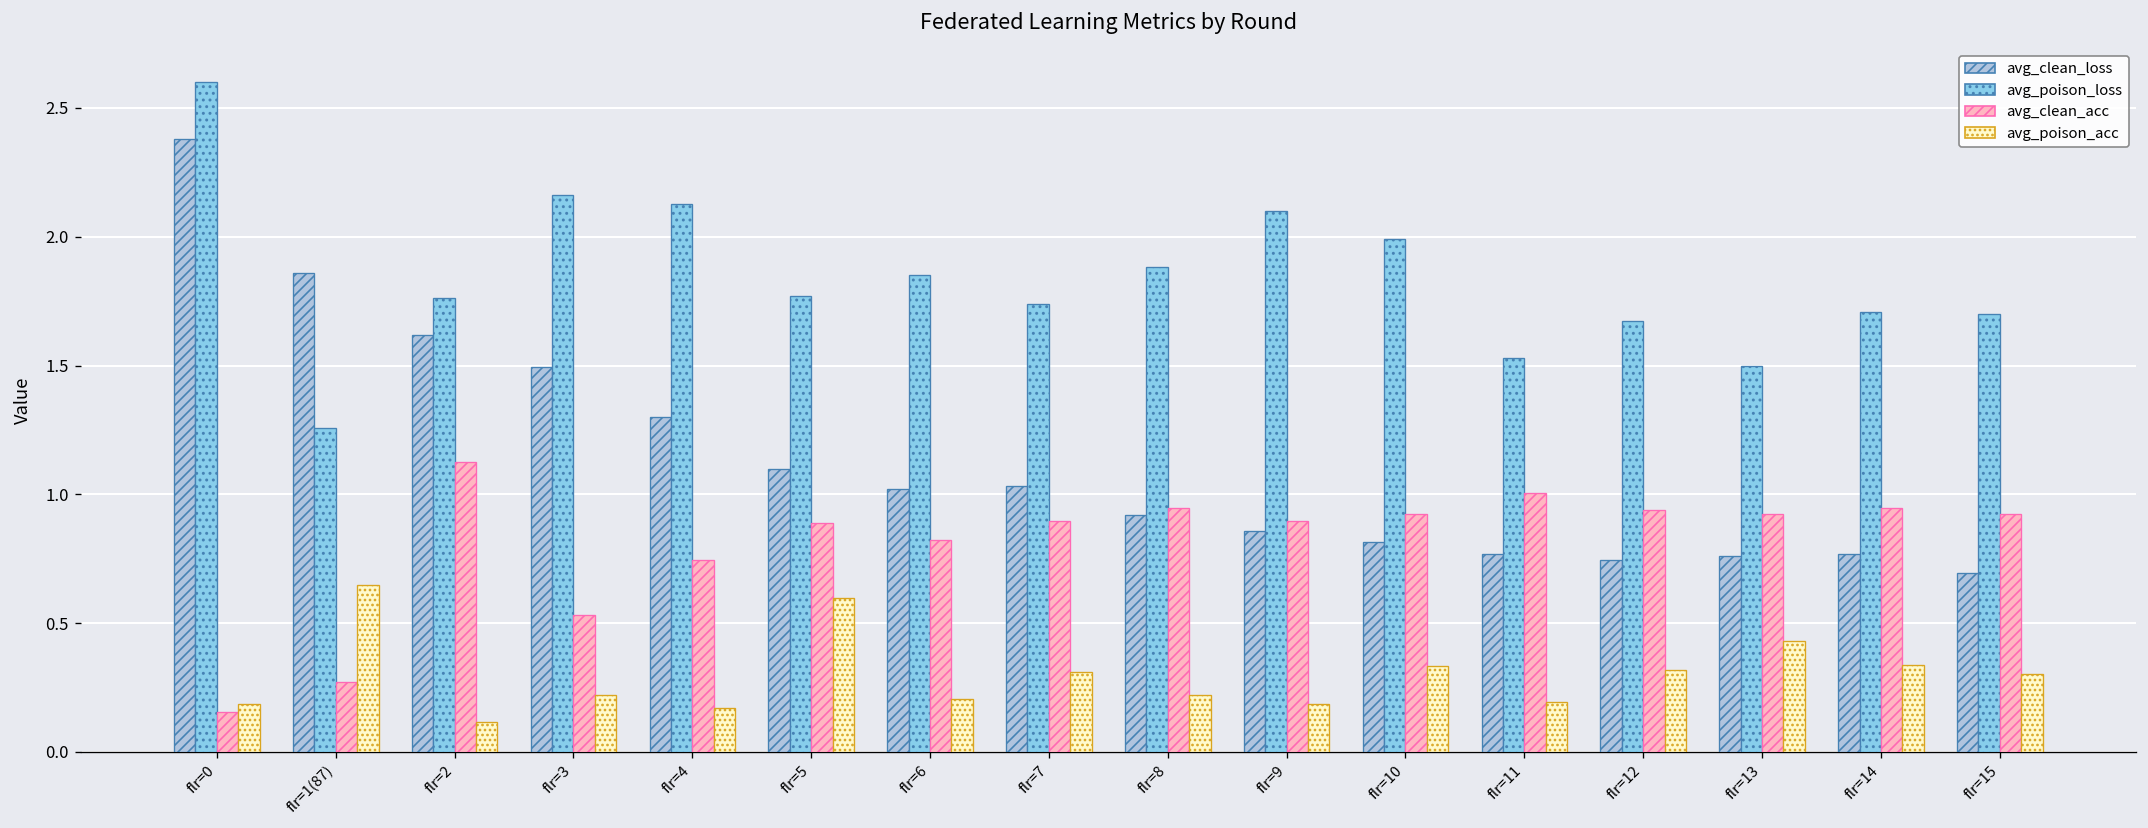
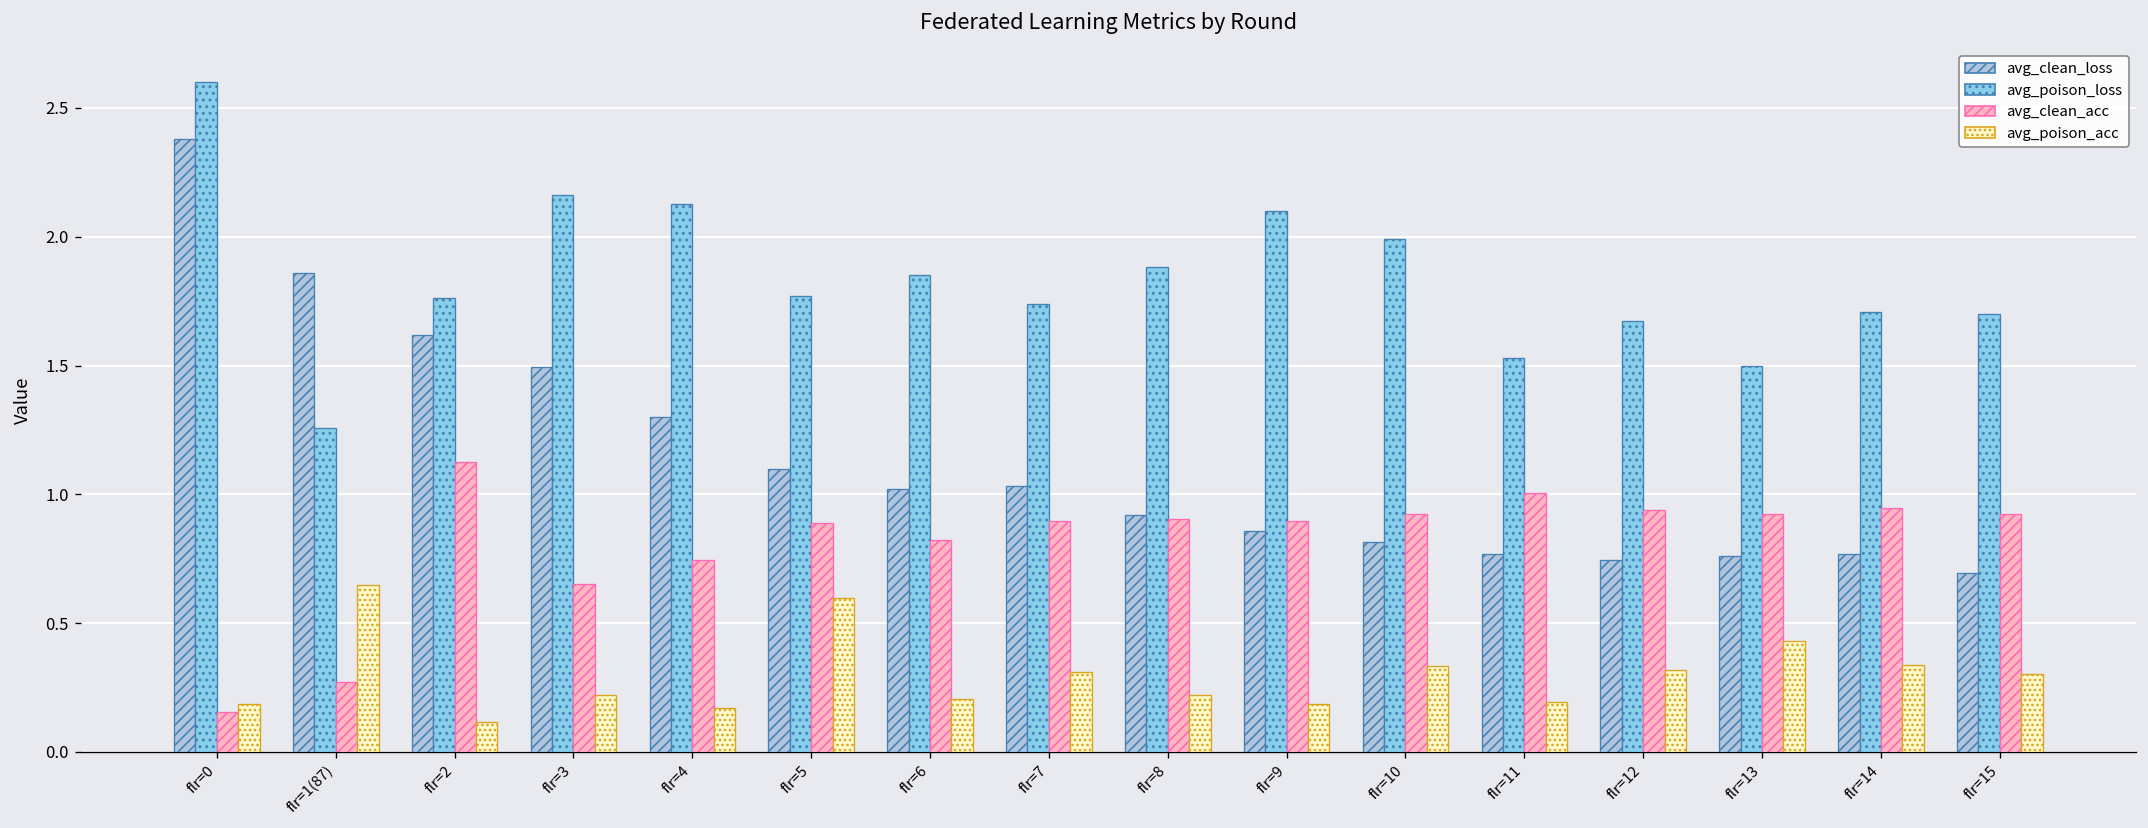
  {
    "avg_clean_acc": {
      "flr=0": 0.15,
      "flr=1(87)": 0.27,
      "flr=2": 1.13,
-     "flr=3": 0.53,
+     "flr=3": 0.65,
      "flr=4": 0.74,
      "flr=5": 0.89,
      "flr=6": 0.82,
      "flr=7": 0.90,
-     "flr=8": 0.95,
+     "flr=8": 0.90,
      "flr=9": 0.90,
      "flr=10": 0.92,
      "flr=11": 1.01,
      "flr=12": 0.94,
      "flr=13": 0.92,
      "flr=14": 0.95,
      "flr=15": 0.92
    },
    "avg_poison_acc": {
      "flr=0": 0.18,
      "flr=1(87)": 0.65,
      "flr=2": 0.12,
      "flr=3": 0.22,
      "flr=4": 0.17,
      "flr=5": 0.60,
      "flr=6": 0.20,
      "flr=7": 0.31,
      "flr=8": 0.22,
      "flr=9": 0.19,
      "flr=10": 0.33,
      "flr=11": 0.19,
      "flr=12": 0.32,
      "flr=13": 0.43,
      "flr=14": 0.34,
      "flr=15": 0.30
    }
  }
